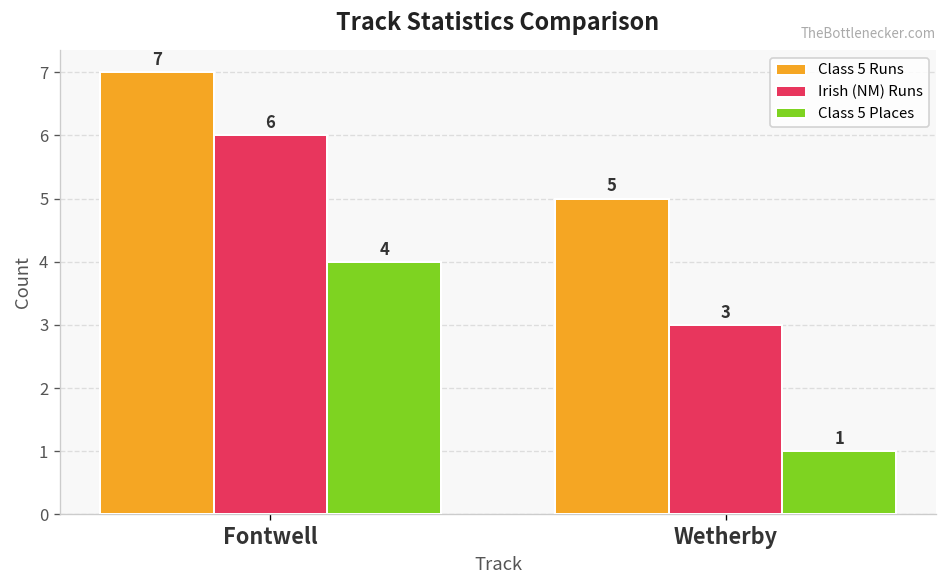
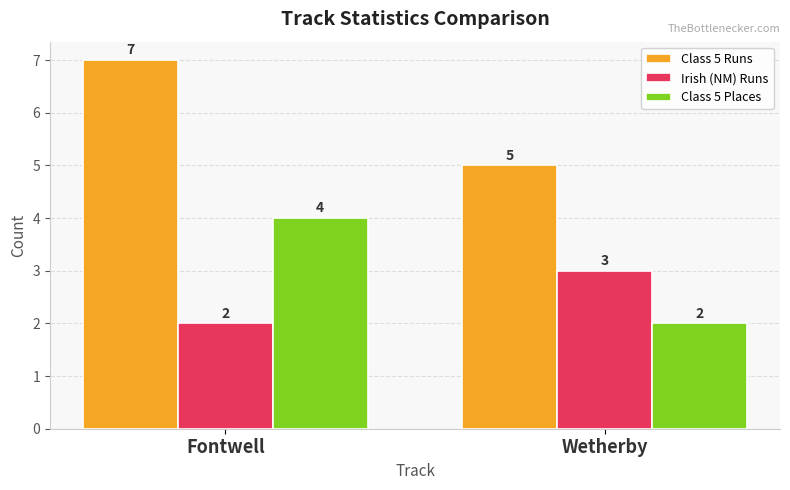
  {
    "Class 5 Runs": {
      "Fontwell": 7,
      "Wetherby": 5
    },
    "Irish (NM) Runs": {
-     "Fontwell": 6,
+     "Fontwell": 2,
      "Wetherby": 3
    },
    "Class 5 Places": {
      "Fontwell": 4,
-     "Wetherby": 1
+     "Wetherby": 2
    }
  }
